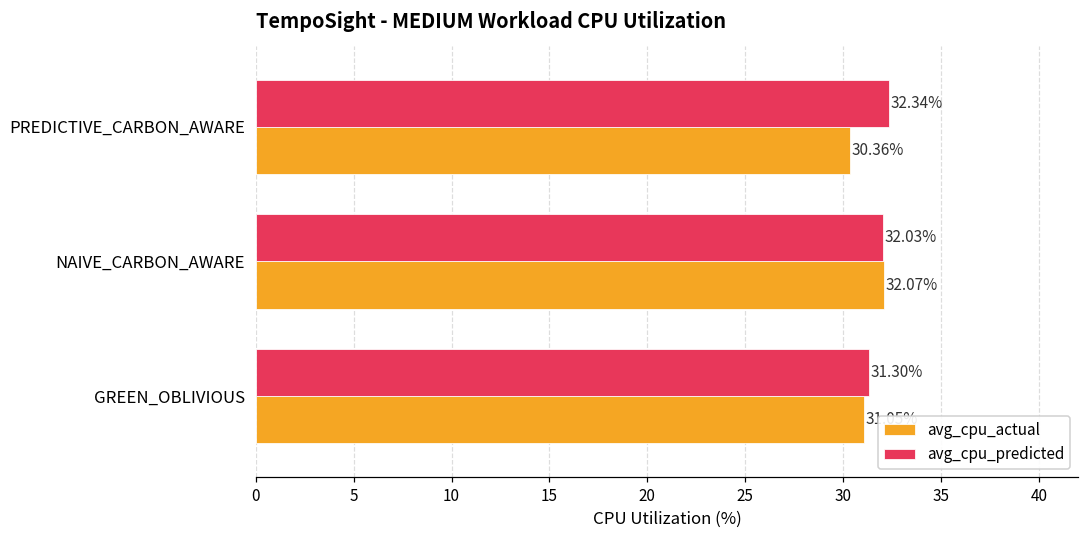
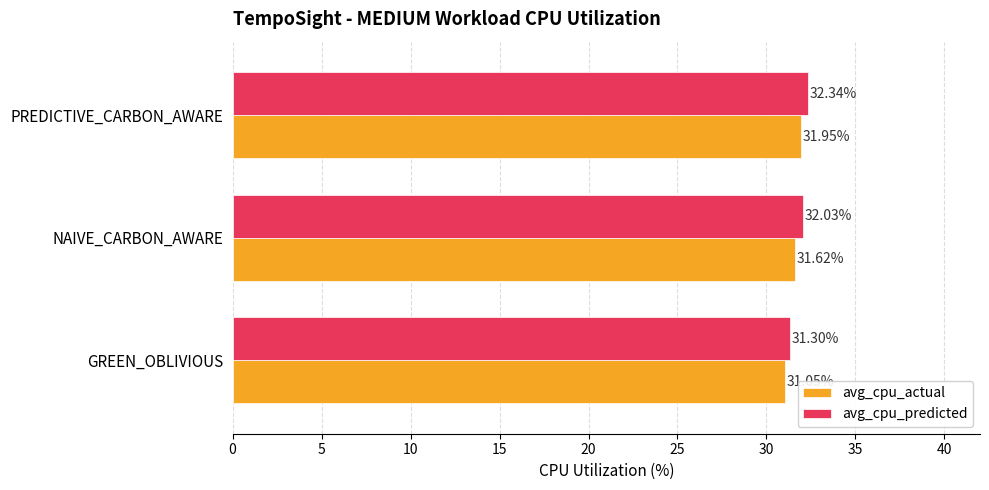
  {
    "avg_cpu_actual": {
-     "PREDICTIVE_CARBON_AWARE": "30.36%",
-     "NAIVE_CARBON_AWARE": "32.07%"
+     "PREDICTIVE_CARBON_AWARE": "31.95%",
+     "NAIVE_CARBON_AWARE": "31.62%"
    },
    "avg_cpu_predicted": {
      "PREDICTIVE_CARBON_AWARE": "32.34%",
      "NAIVE_CARBON_AWARE": "32.03%",
      "GREEN_OBLIVIOUS": "31.30%"
    }
  }
